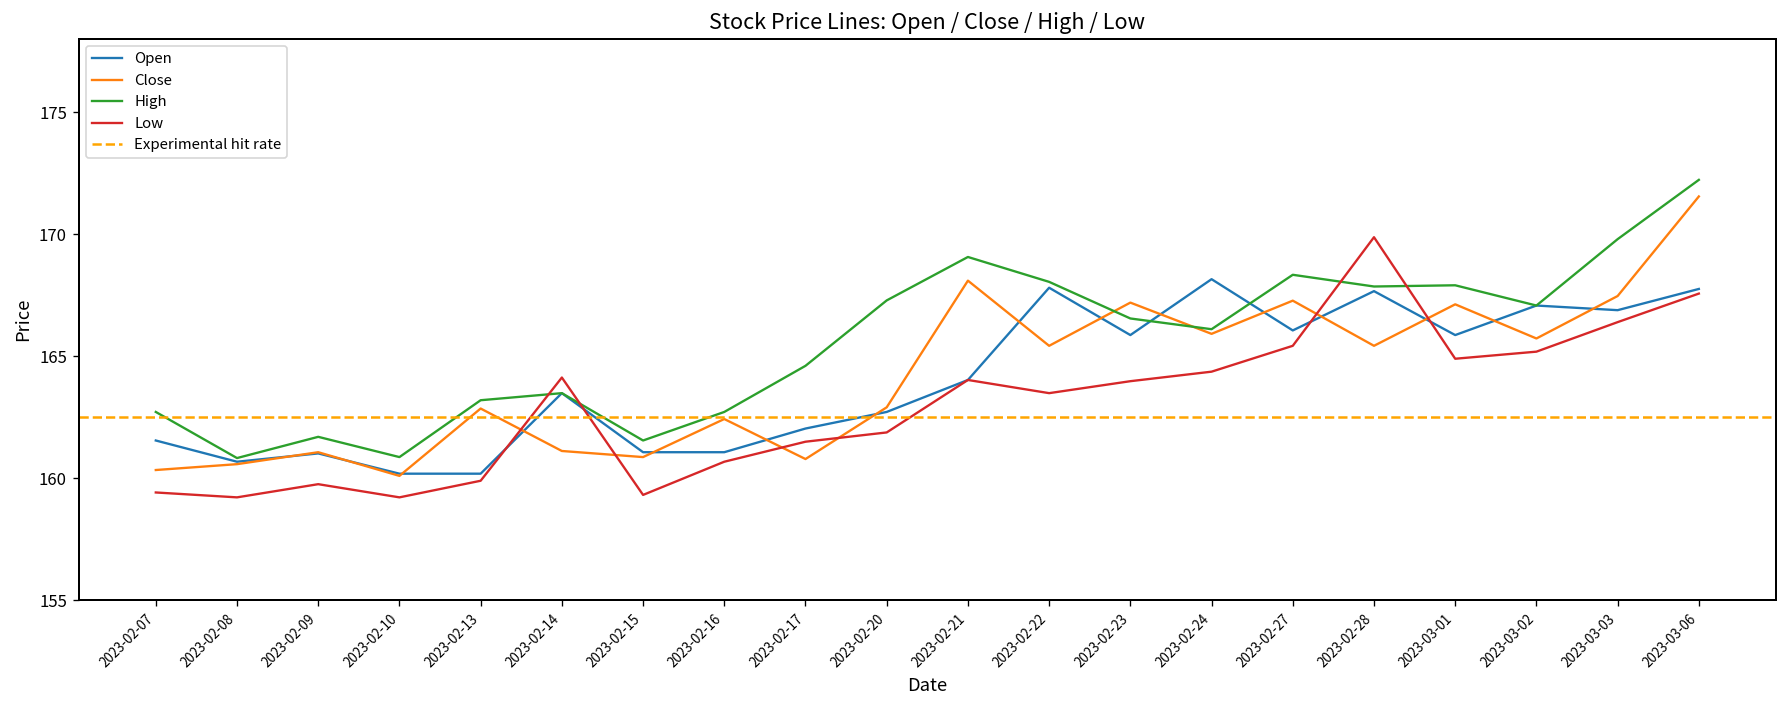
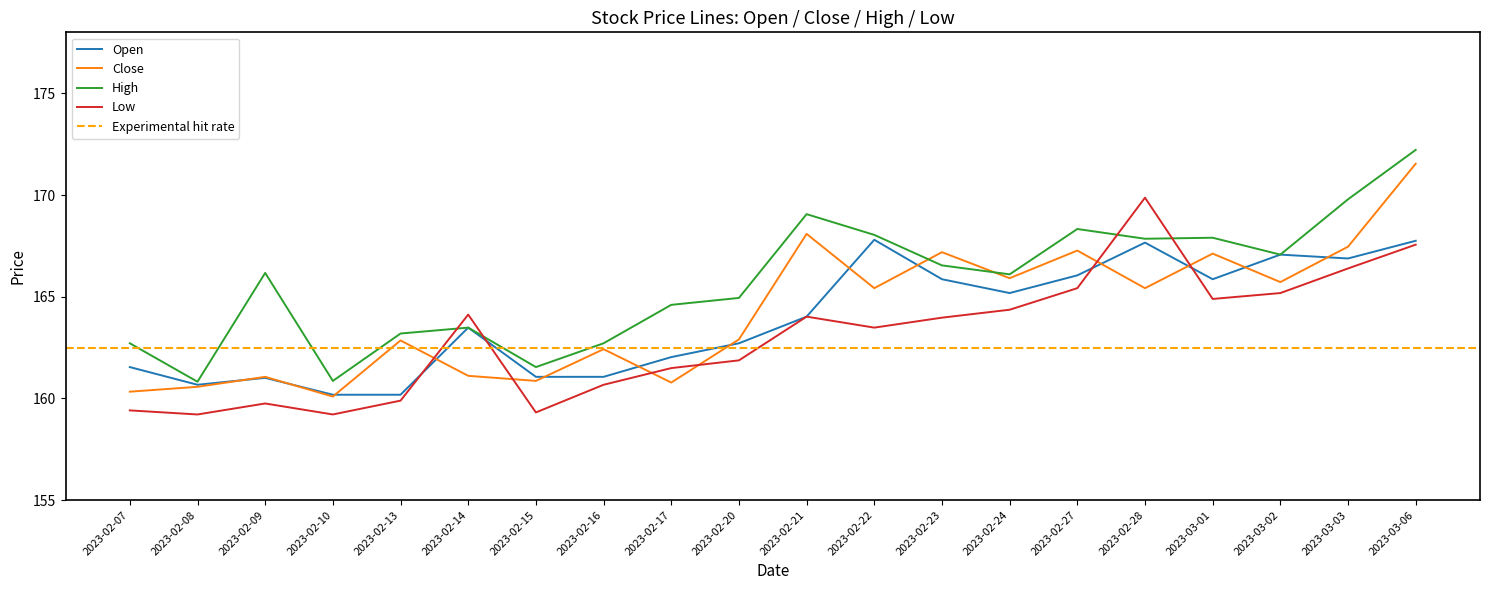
  {
    "Open": {
      "2023-02-07": 161.5,
      "2023-02-13": 160.2,
      "2023-02-15": 161.1,
      "2023-02-16": 161.1,
      "2023-02-17": 162.0,
      "2023-02-20": 162.7,
      "2023-02-22": 167.8,
      "2023-02-23": 165.9,
-     "2023-02-24": 168.2,
+     "2023-02-24": 165.2,
      "2023-02-27": 166.1,
      "2023-02-28": 167.7,
      "2023-03-01": 165.9,
      "2023-03-03": 166.9,
      "2023-03-06": 167.8
    },
    "Close": {
      "2023-02-07": 160.3,
      "2023-02-13": 162.9,
      "2023-02-14": 161.1,
      "2023-02-15": 160.9,
      "2023-02-16": 162.4,
      "2023-02-17": 160.8,
      "2023-02-20": 162.9,
      "2023-02-21": 168.1,
      "2023-02-22": 165.4,
      "2023-02-23": 167.2,
      "2023-02-24": 165.9,
      "2023-02-27": 167.3,
      "2023-02-28": 165.4,
      "2023-03-01": 167.1,
      "2023-03-02": 165.7,
      "2023-03-03": 167.5,
      "2023-03-06": 171.5
    },
    "High": {
      "2023-02-07": 162.7,
      "2023-02-08": 160.8,
-     "2023-02-09": 161.7,
+     "2023-02-09": 166.2,
      "2023-02-10": 160.9,
      "2023-02-13": 163.2,
      "2023-02-15": 161.5,
      "2023-02-16": 162.7,
      "2023-02-17": 164.6,
-     "2023-02-20": 167.3,
+     "2023-02-20": 164.9,
      "2023-02-21": 169.1,
      "2023-02-22": 168.0,
      "2023-02-23": 166.5,
      "2023-02-24": 166.1,
      "2023-02-27": 168.3,
      "2023-02-28": 167.9,
      "2023-03-01": 167.9,
      "2023-03-03": 169.8,
      "2023-03-06": 172.2
    },
    "Low": {
      "2023-02-07": 159.4,
      "2023-02-08": 159.2,
      "2023-02-09": 159.8,
      "2023-02-10": 159.2,
      "2023-02-13": 159.9,
      "2023-02-14": 164.1,
      "2023-02-15": 159.3,
      "2023-02-16": 160.7,
      "2023-02-17": 161.5,
      "2023-02-20": 161.9,
      "2023-02-22": 163.5,
      "2023-02-23": 164.0,
      "2023-02-24": 164.4,
      "2023-02-27": 165.4,
      "2023-02-28": 169.9,
      "2023-03-01": 164.9,
      "2023-03-02": 165.2,
      "2023-03-03": 166.4,
      "2023-03-06": 167.6
    }
  }
